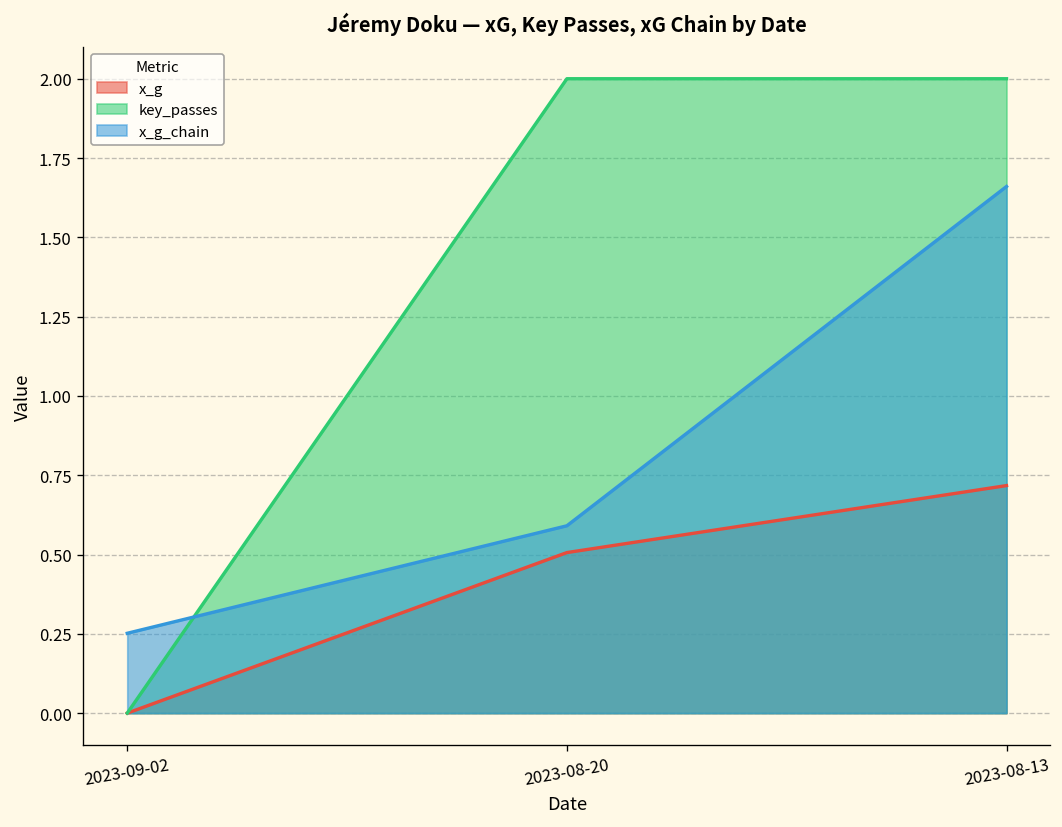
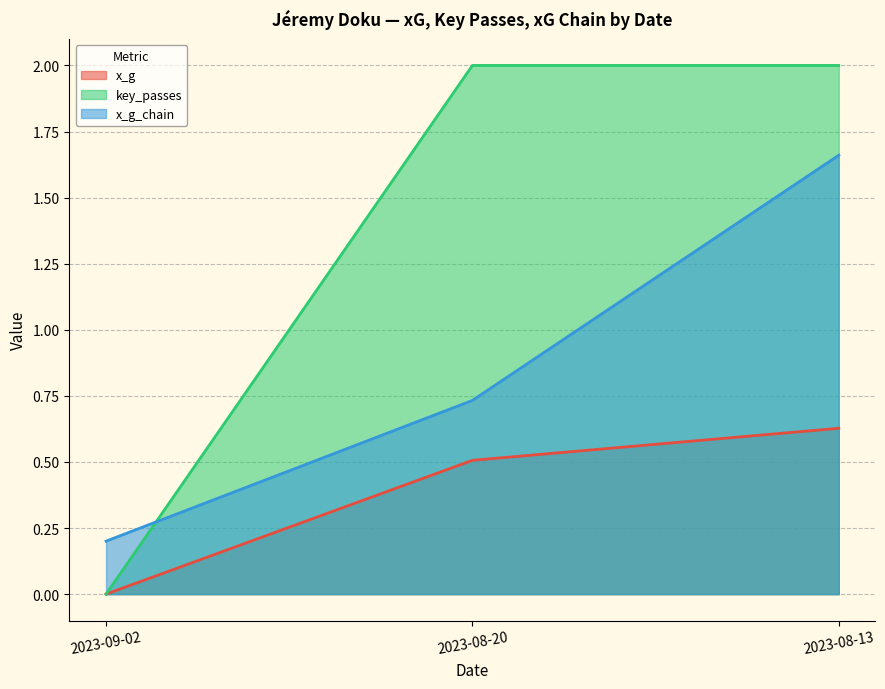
  {
    "x_g": {
      "2023-08-20": 0.51,
-     "2023-08-13": 0.72
+     "2023-08-13": 0.63
    },
    "key_passes": {
      "2023-08-20": 2.00,
      "2023-08-13": 2.00
    },
    "x_g_chain": {
-     "2023-09-02": 0.25,
-     "2023-08-20": 0.59,
+     "2023-09-02": 0.20,
+     "2023-08-20": 0.73,
      "2023-08-13": 1.66
    }
  }
